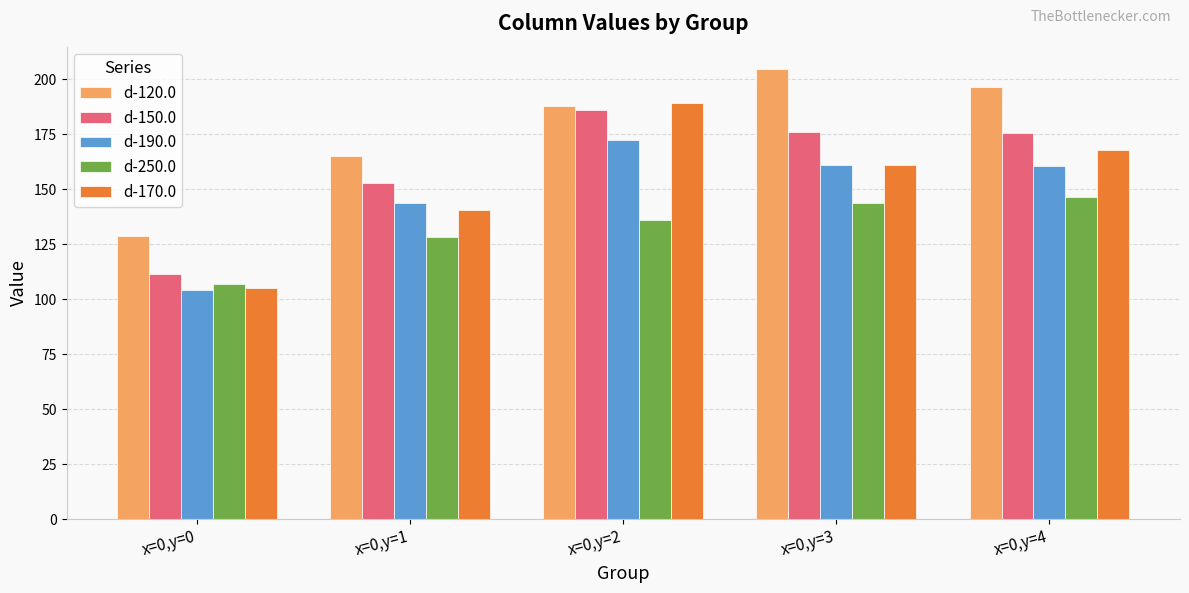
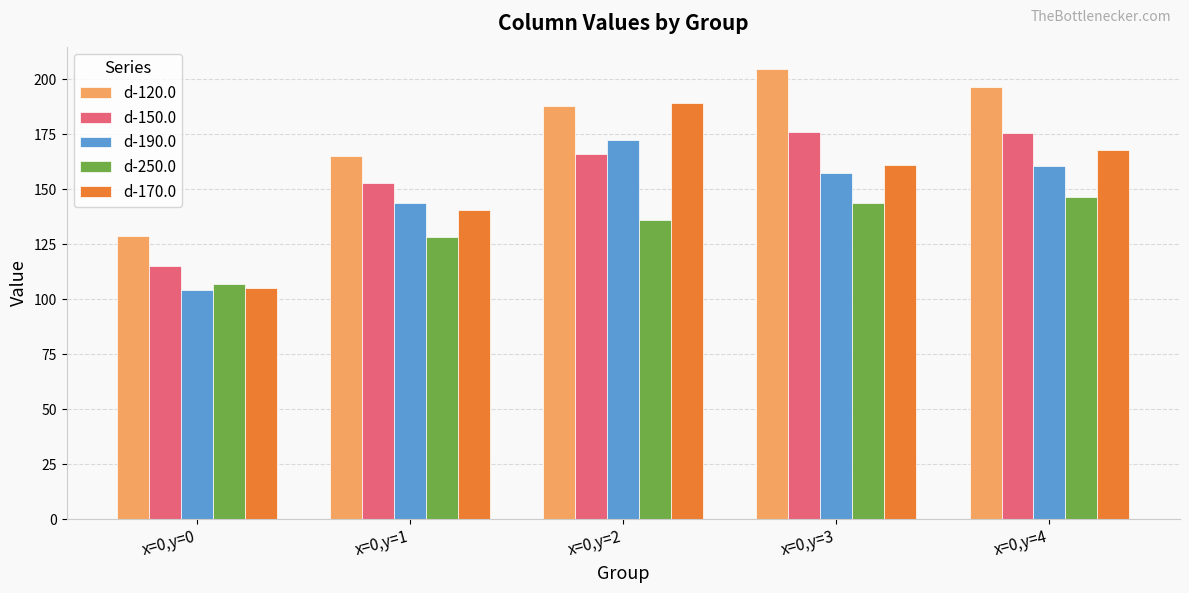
  {
    "d-120.0": {
      "x=0,y=0": 129,
      "x=0,y=1": 165,
      "x=0,y=2": 188,
      "x=0,y=3": 205,
      "x=0,y=4": 196
    },
    "d-150.0": {
-     "x=0,y=0": 111,
+     "x=0,y=0": 115,
      "x=0,y=1": 153,
-     "x=0,y=2": 186,
+     "x=0,y=2": 166,
      "x=0,y=3": 176,
      "x=0,y=4": 175
    },
    "d-190.0": {
      "x=0,y=0": 104,
      "x=0,y=1": 144,
      "x=0,y=2": 173,
-     "x=0,y=3": 161,
+     "x=0,y=3": 157,
      "x=0,y=4": 161
    },
    "d-250.0": {
      "x=0,y=0": 107,
      "x=0,y=1": 128,
      "x=0,y=2": 136,
      "x=0,y=3": 144,
      "x=0,y=4": 147
    },
    "d-170.0": {
      "x=0,y=0": 105,
      "x=0,y=1": 141,
      "x=0,y=2": 189,
      "x=0,y=3": 161,
      "x=0,y=4": 168
    }
  }
